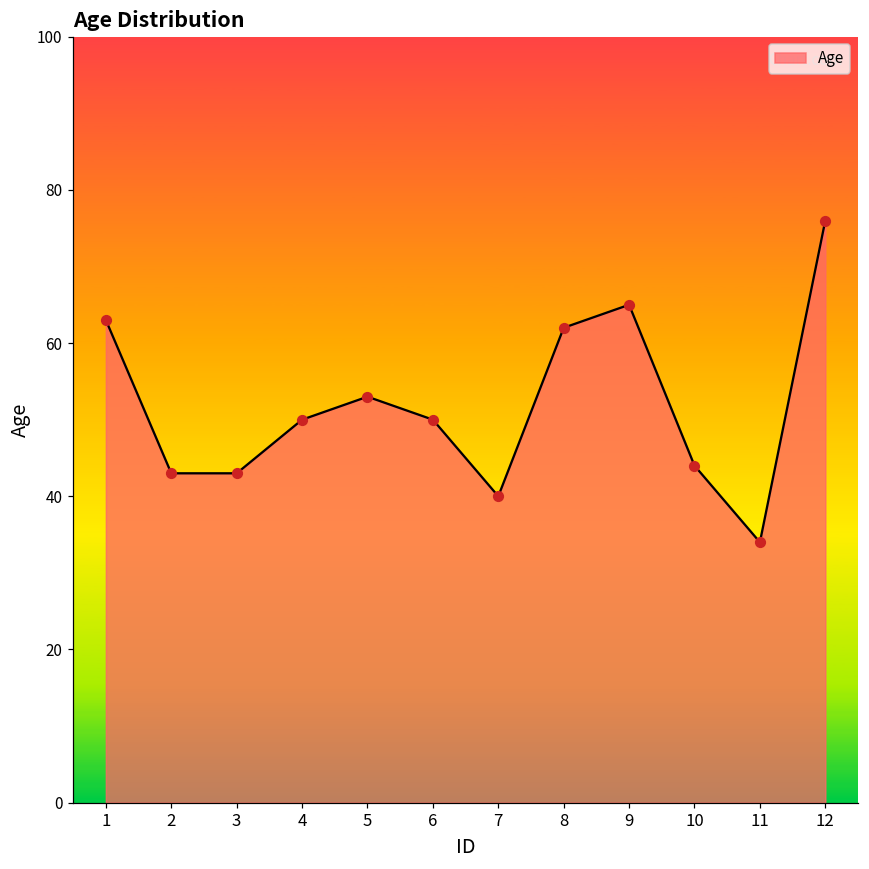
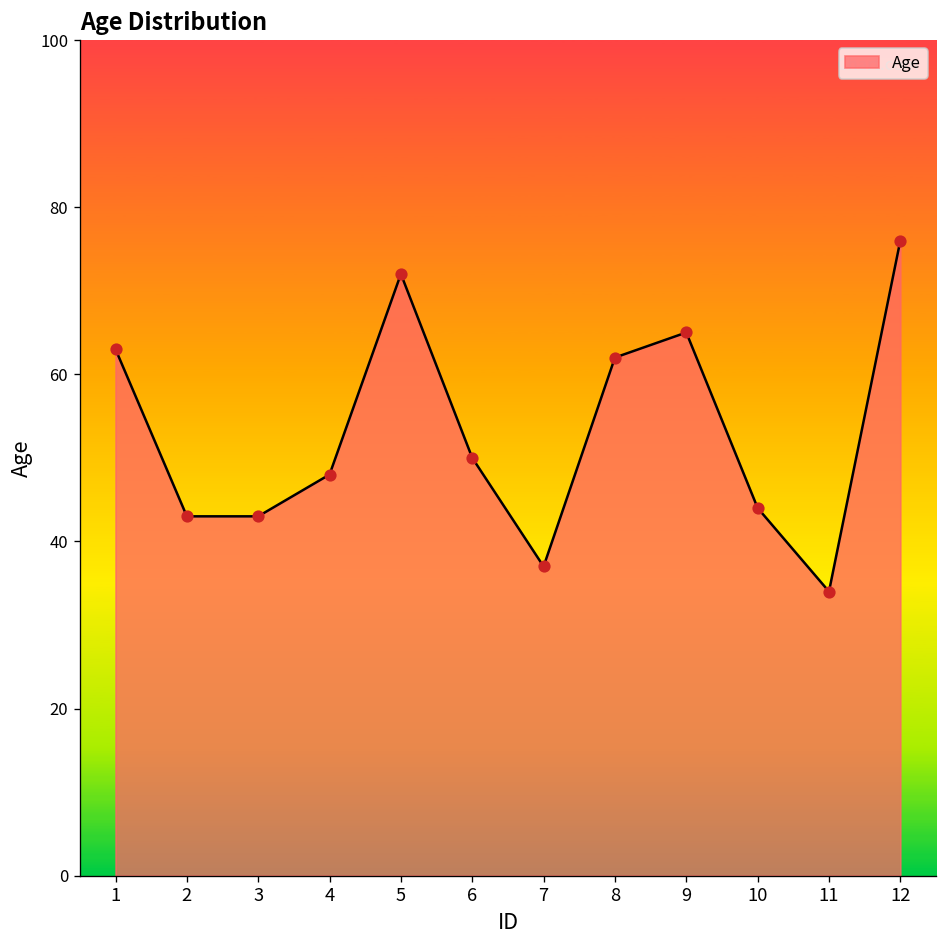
  {
    "1": 63,
    "2": 43,
    "3": 43,
-   "4": 50,
-   "5": 53,
+   "4": 48,
+   "5": 72,
    "6": 50,
-   "7": 40,
+   "7": 37,
    "8": 62,
    "9": 65,
    "10": 44,
    "11": 34,
    "12": 76
  }
